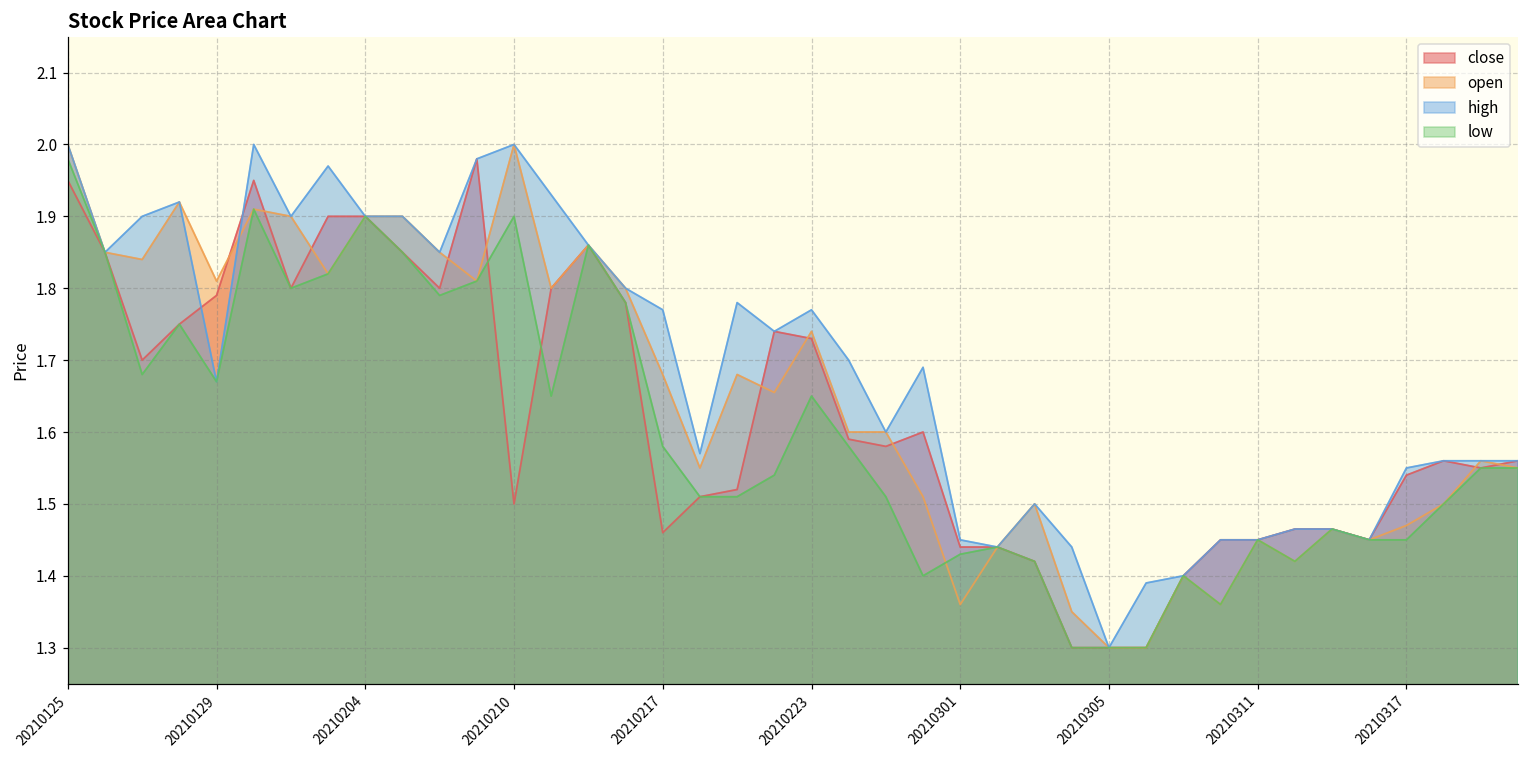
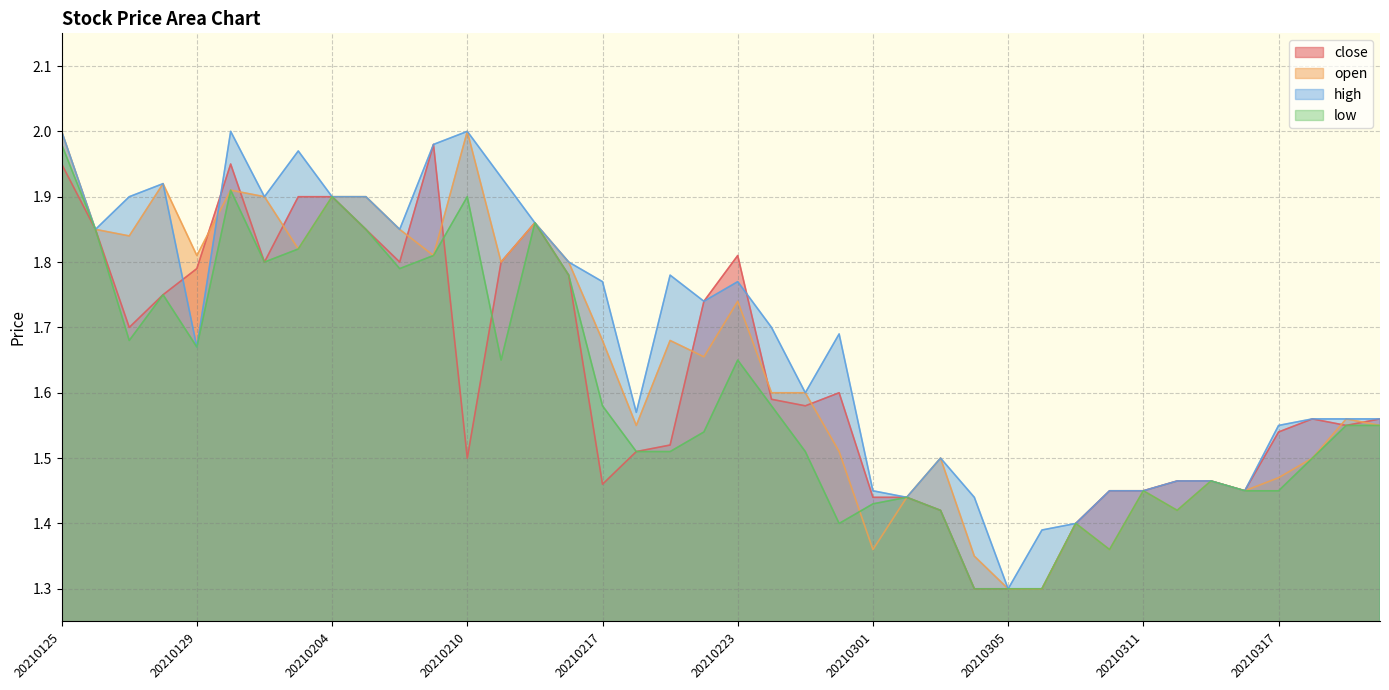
  {
    "close": {
      "20210125": 1.95,
      "20210129": 1.79,
      "20210210": 1.50,
      "20210217": 1.46,
-     "20210223": 1.73,
+     "20210223": 1.81,
      "20210301": 1.44,
      "20210317": 1.54
    },
    "open": {
      "20210129": 1.81,
      "20210217": 1.68,
      "20210223": 1.74,
      "20210301": 1.36,
      "20210317": 1.47
    },
    "high": {
      "20210217": 1.77,
      "20210223": 1.77,
      "20210301": 1.45,
      "20210317": 1.55
    },
    "low": {
      "20210125": 1.98,
      "20210210": 1.90,
      "20210217": 1.58,
      "20210223": 1.65,
      "20210301": 1.43,
      "20210317": 1.45
    }
  }
